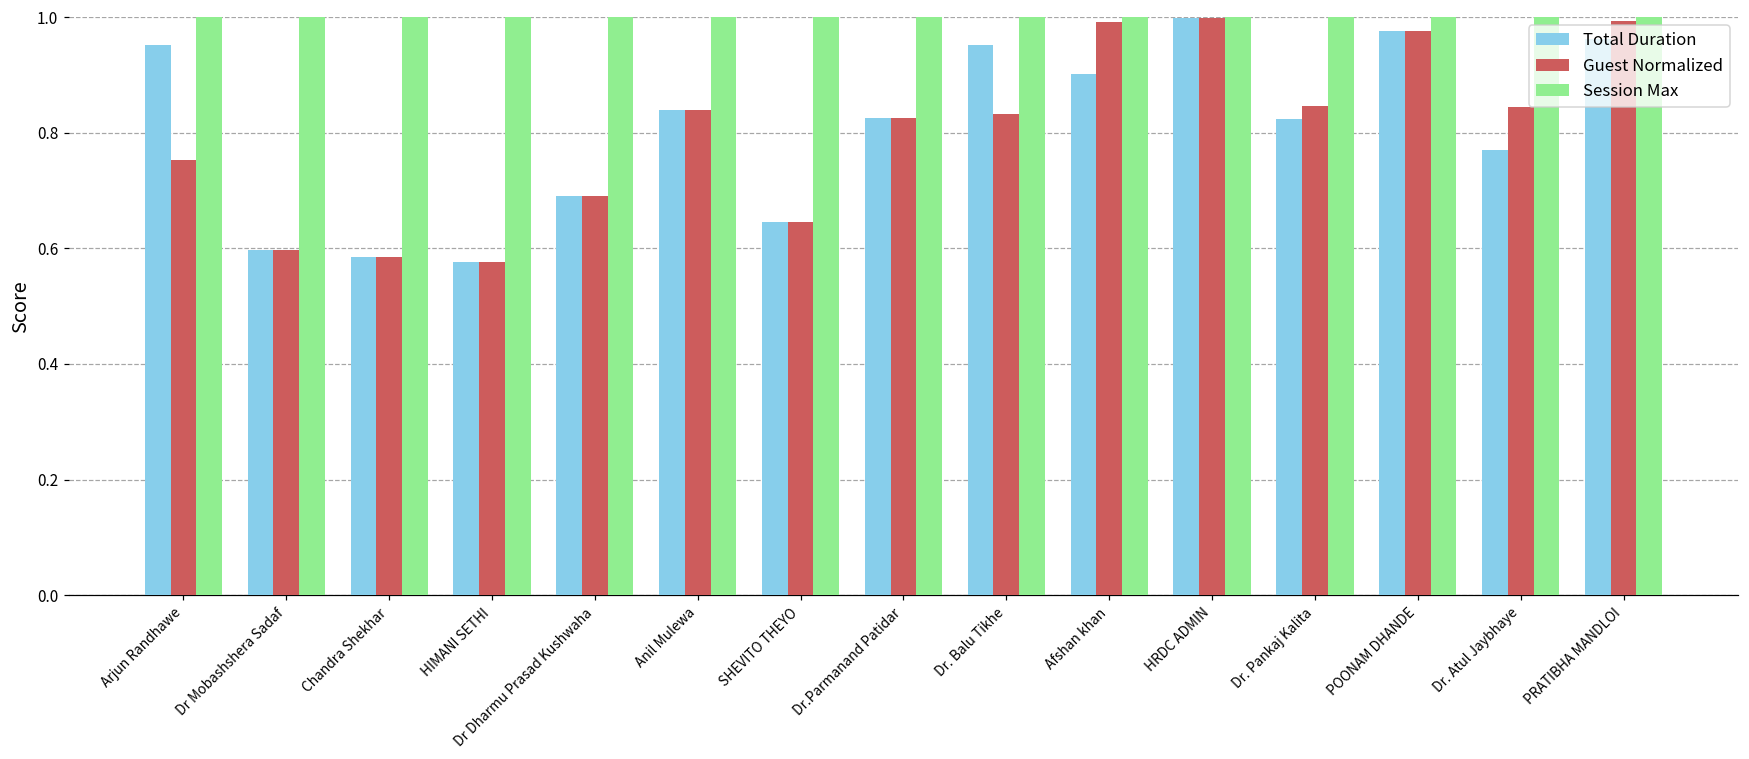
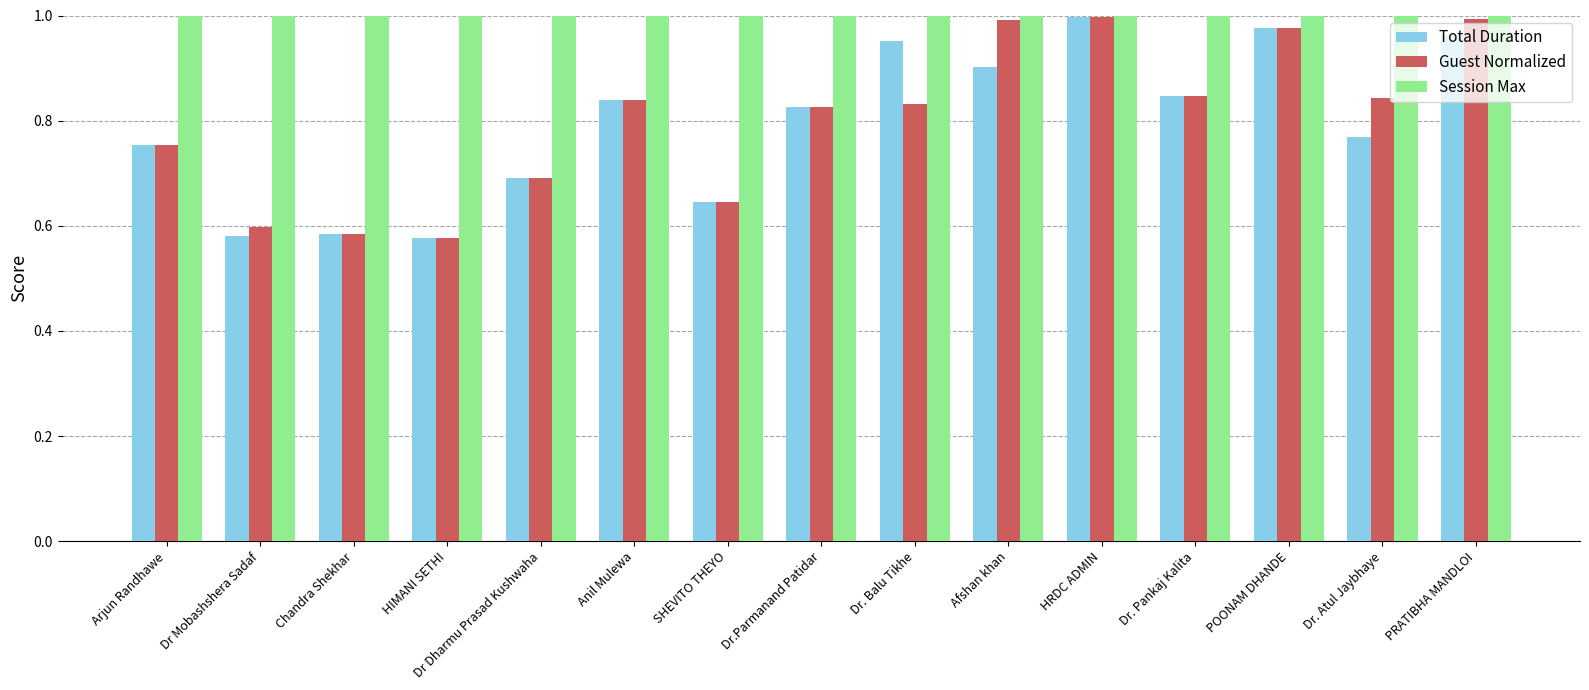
  {
    "Total Duration": {
-     "Arjun Randhawe": 0.95,
-     "Dr Mobashshera Sadaf": 0.60,
+     "Arjun Randhawe": 0.75,
+     "Dr Mobashshera Sadaf": 0.58,
      "Chandra Shekhar": 0.59,
      "HIMANI SETHI": 0.58,
      "Dr Dharmu Prasad Kushwaha": 0.69,
      "Anil Mulewa": 0.84,
      "SHEVITO THEYO": 0.65,
      "Dr.Parmanand Patidar": 0.83,
      "Dr. Balu Tikhe": 0.95,
      "Afshan khan": 0.90,
      "HRDC ADMIN": 1.00,
-     "Dr. Pankaj Kalita": 0.82,
+     "Dr. Pankaj Kalita": 0.85,
      "POONAM DHANDE": 0.98,
      "Dr. Atul Jaybhaye": 0.77
    },
    "Guest Normalized": {
      "Arjun Randhawe": 0.75,
      "Dr Mobashshera Sadaf": 0.60,
      "Chandra Shekhar": 0.59,
      "HIMANI SETHI": 0.58,
      "Dr Dharmu Prasad Kushwaha": 0.69,
      "Anil Mulewa": 0.84,
      "SHEVITO THEYO": 0.65,
      "Dr.Parmanand Patidar": 0.83,
      "Dr. Balu Tikhe": 0.83,
      "Afshan khan": 0.99,
      "HRDC ADMIN": 1.00,
      "Dr. Pankaj Kalita": 0.85,
      "POONAM DHANDE": 0.98,
      "Dr. Atul Jaybhaye": 0.84,
      "PRATIBHA MANDLOI": 0.99
    },
    "Session Max": {
      "Arjun Randhawe": 1.00,
      "Dr Mobashshera Sadaf": 1.00,
      "Chandra Shekhar": 1.00,
      "HIMANI SETHI": 1.00,
      "Dr Dharmu Prasad Kushwaha": 1.00,
      "Anil Mulewa": 1.00,
      "SHEVITO THEYO": 1.00,
      "Dr.Parmanand Patidar": 1.00,
      "Dr. Balu Tikhe": 1.00,
      "Afshan khan": 1.00,
      "HRDC ADMIN": 1.00,
      "Dr. Pankaj Kalita": 1.00,
      "POONAM DHANDE": 1.00,
      "Dr. Atul Jaybhaye": 1.00,
      "PRATIBHA MANDLOI": 1.00
    }
  }
